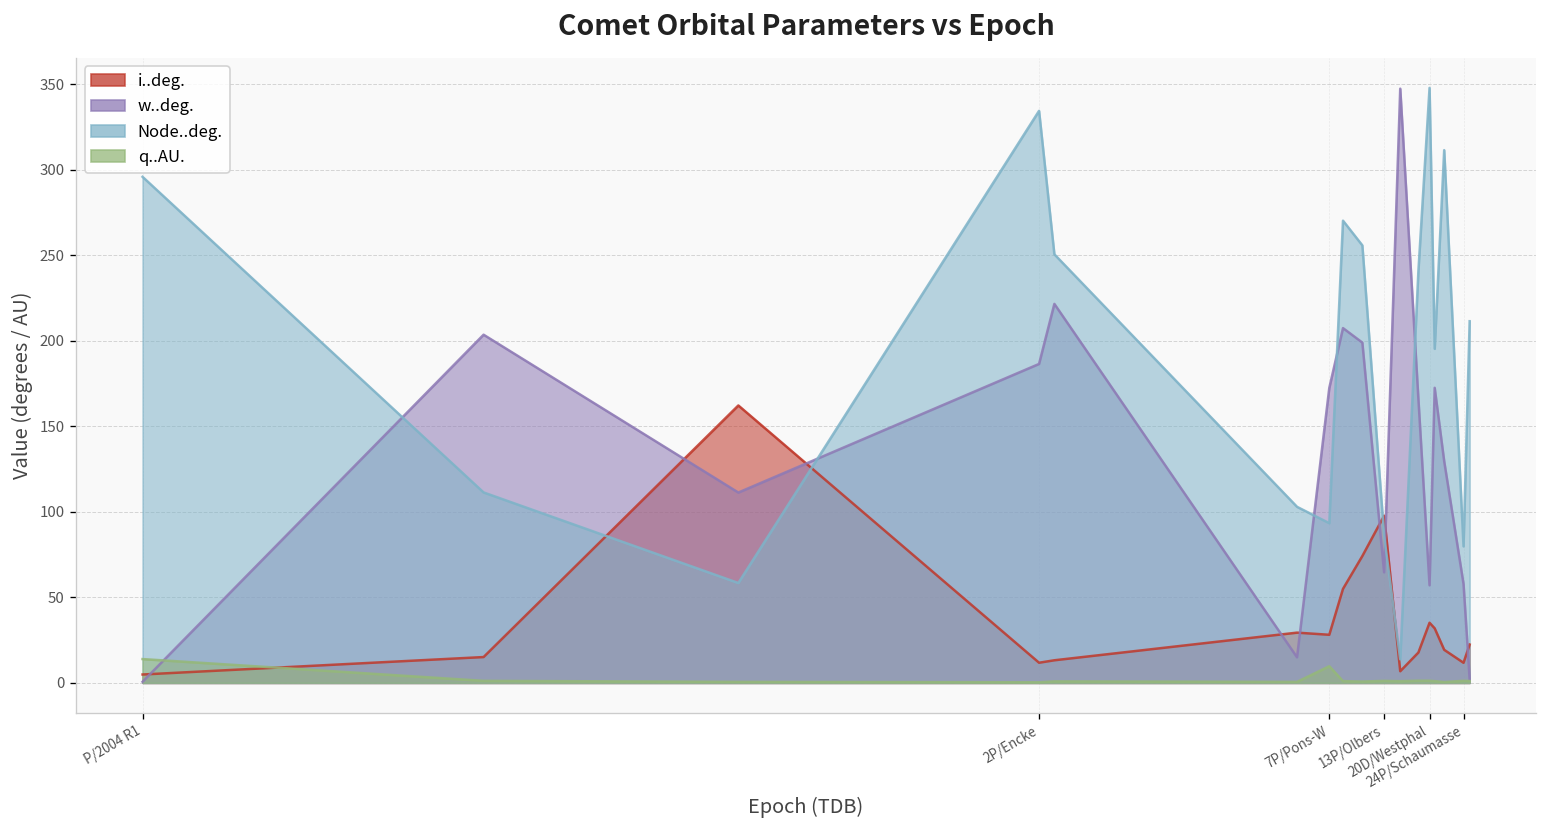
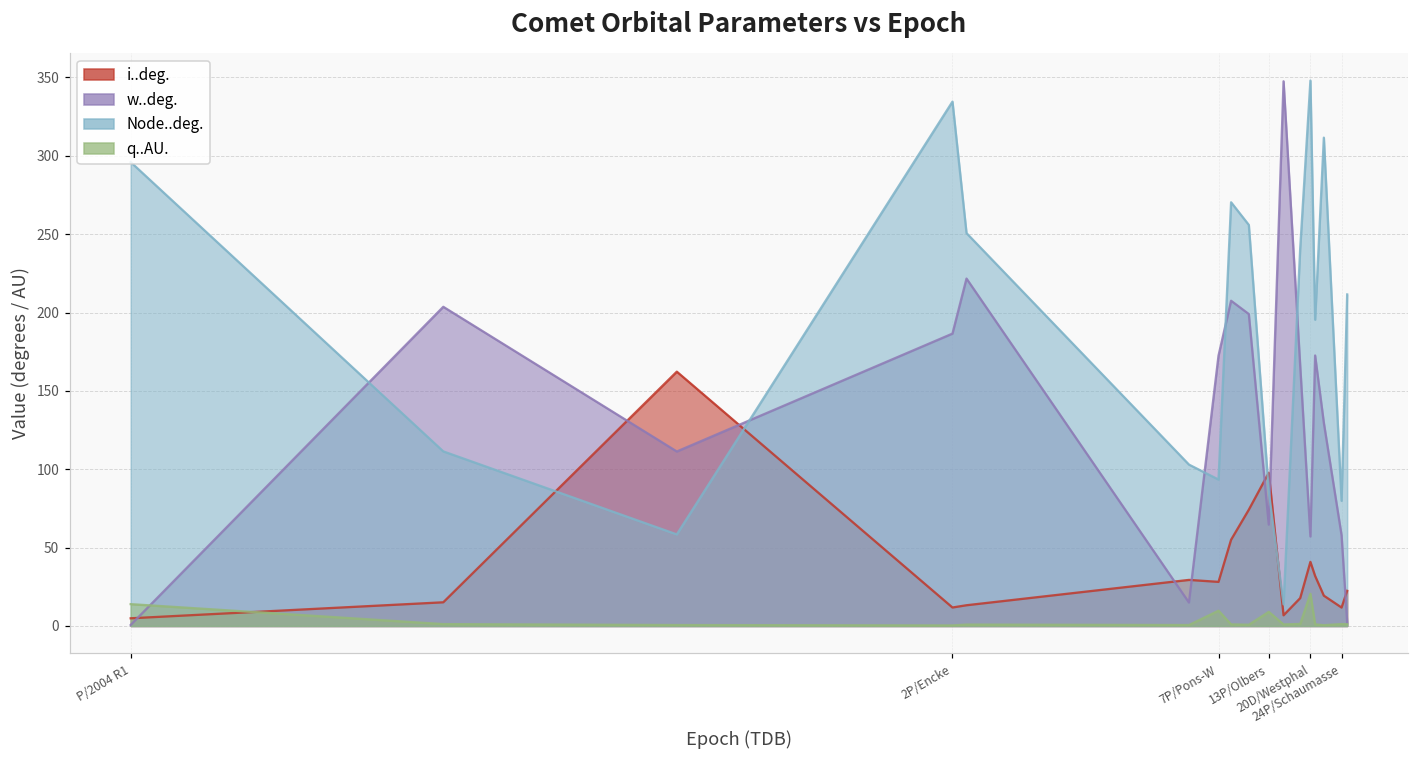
  {
    "i..deg.": {
      "P/2004 R1": 5,
      "2P/Encke": 12,
      "7P/Pons-W": 28,
      "13P/Olbers": 98,
-     "20D/Westphal": 35,
+     "20D/Westphal": 41,
      "24P/Schaumasse": 12
    },
    "q..AU.": {
      "P/2004 R1": 14,
      "2P/Encke": 0,
      "7P/Pons-W": 10,
-     "13P/Olbers": 1,
-     "20D/Westphal": 1,
+     "13P/Olbers": 9,
+     "20D/Westphal": 21,
      "24P/Schaumasse": 1
    }
  }
